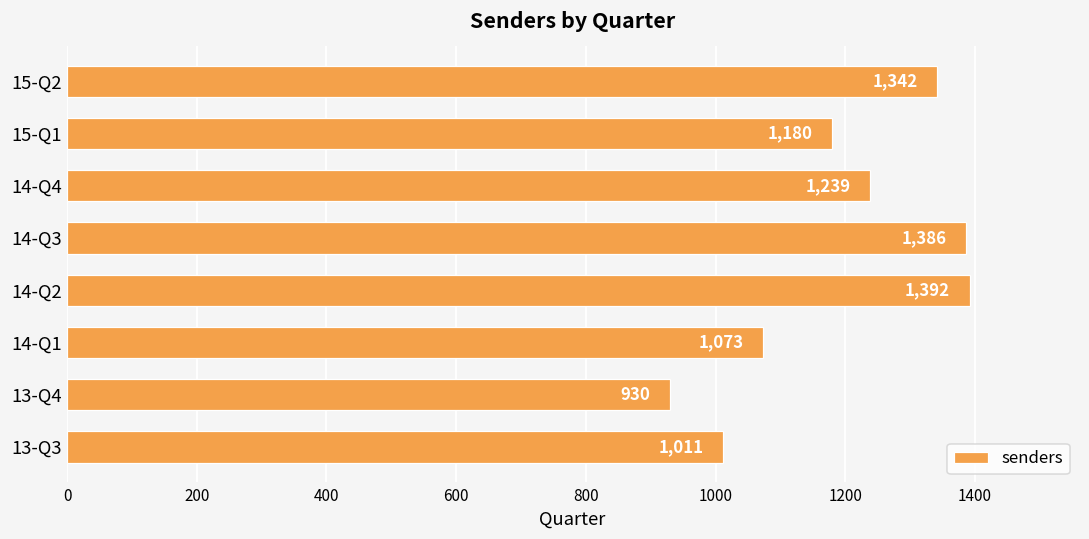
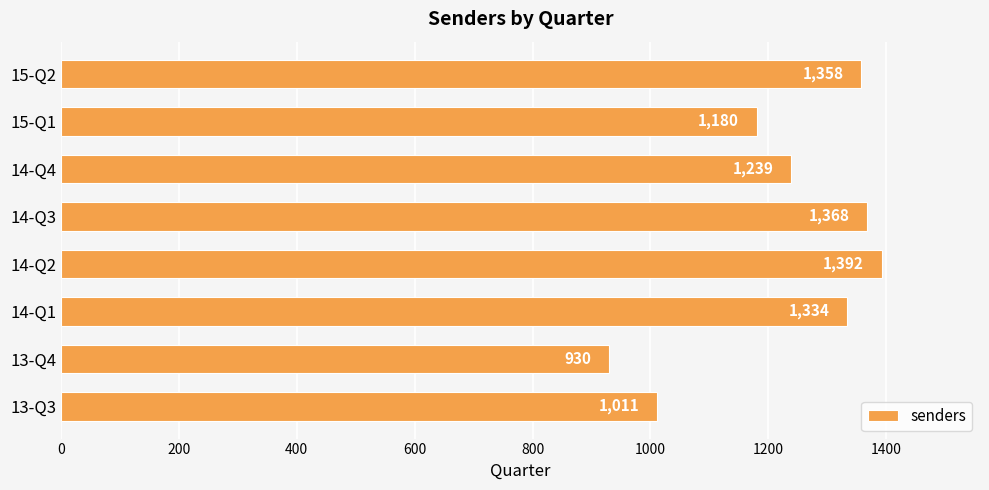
  {
-   "15-Q2": "1,342",
+   "15-Q2": "1,358",
    "15-Q1": "1,180",
    "14-Q4": "1,239",
-   "14-Q3": "1,386",
+   "14-Q3": "1,368",
    "14-Q2": "1,392",
-   "14-Q1": "1,073",
+   "14-Q1": "1,334",
    "13-Q4": "930",
    "13-Q3": "1,011"
  }
